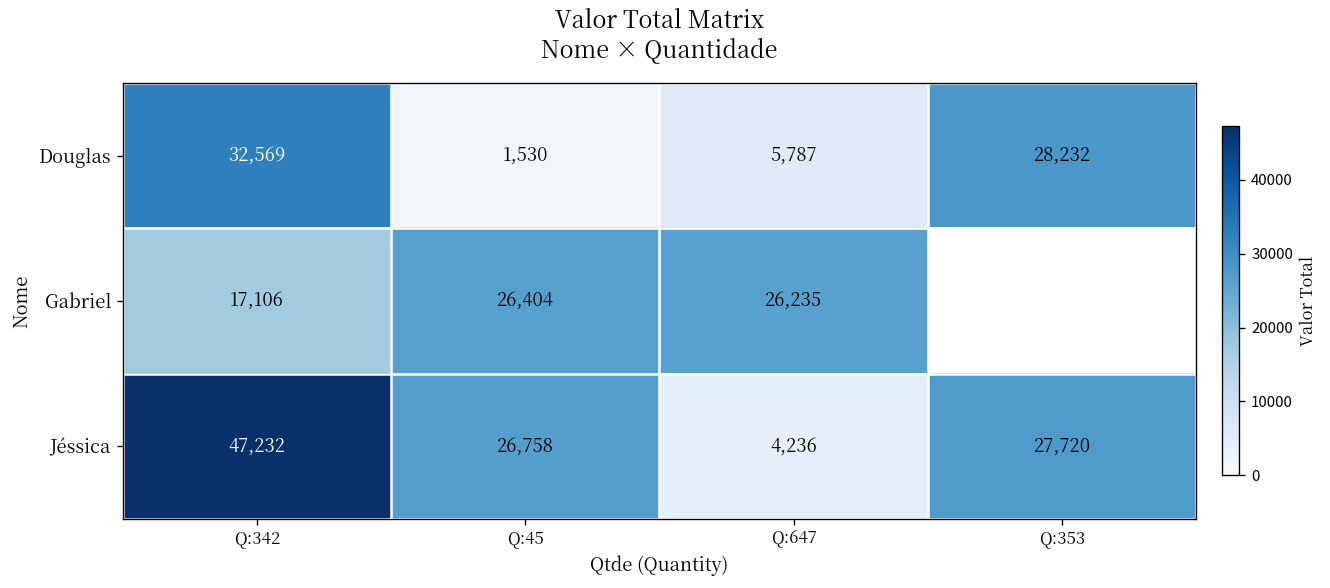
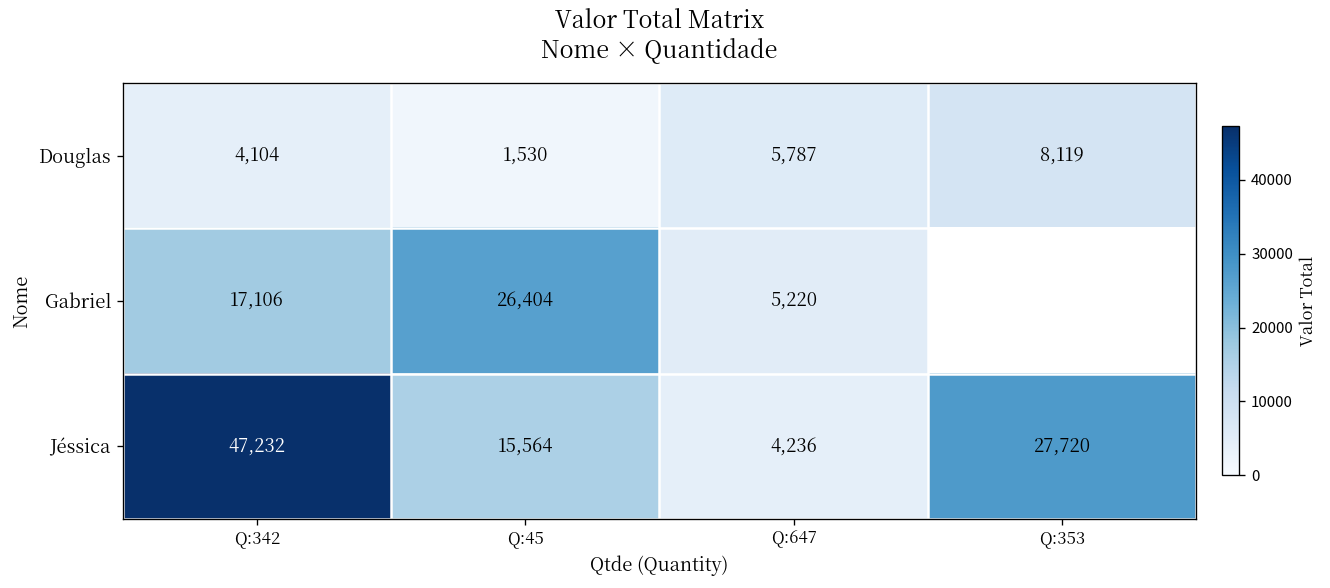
  {
    "Douglas": {
-     "Q:342": "32,569",
+     "Q:342": "4,104",
      "Q:45": "1,530",
      "Q:647": "5,787",
-     "Q:353": "28,232"
+     "Q:353": "8,119"
    },
    "Gabriel": {
      "Q:342": "17,106",
      "Q:45": "26,404",
-     "Q:647": "26,235"
+     "Q:647": "5,220"
    },
    "Jéssica": {
      "Q:342": "47,232",
-     "Q:45": "26,758",
+     "Q:45": "15,564",
      "Q:647": "4,236",
      "Q:353": "27,720"
    }
  }
